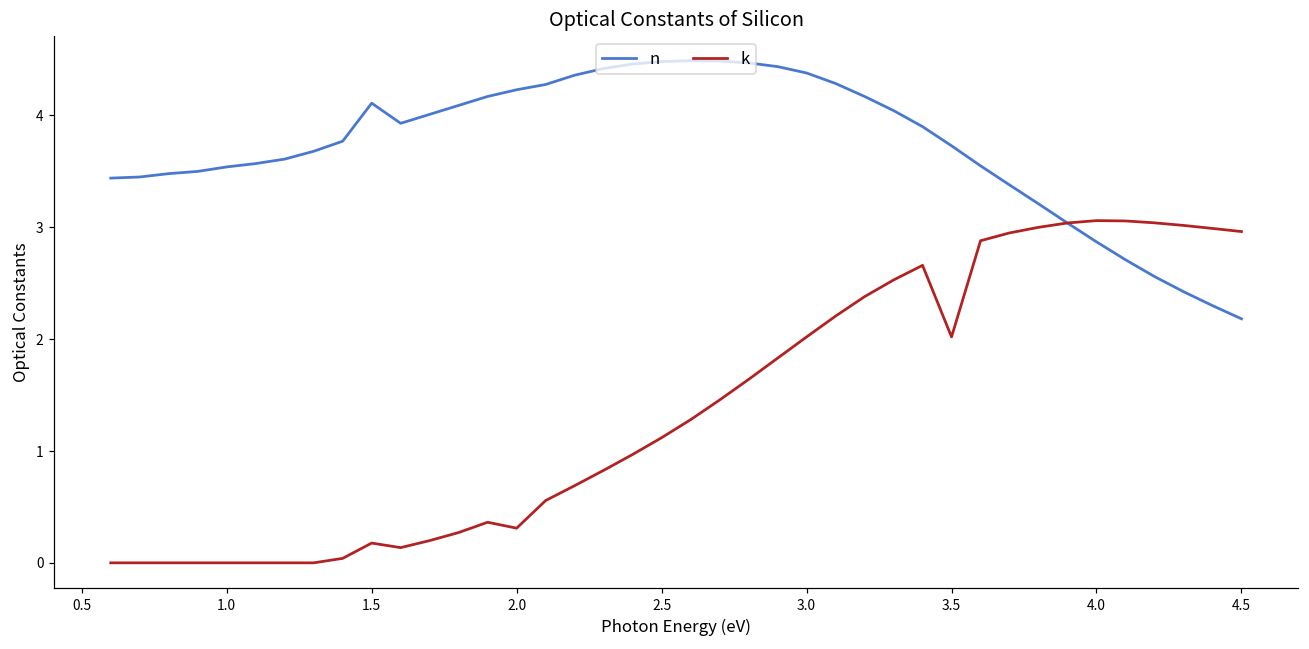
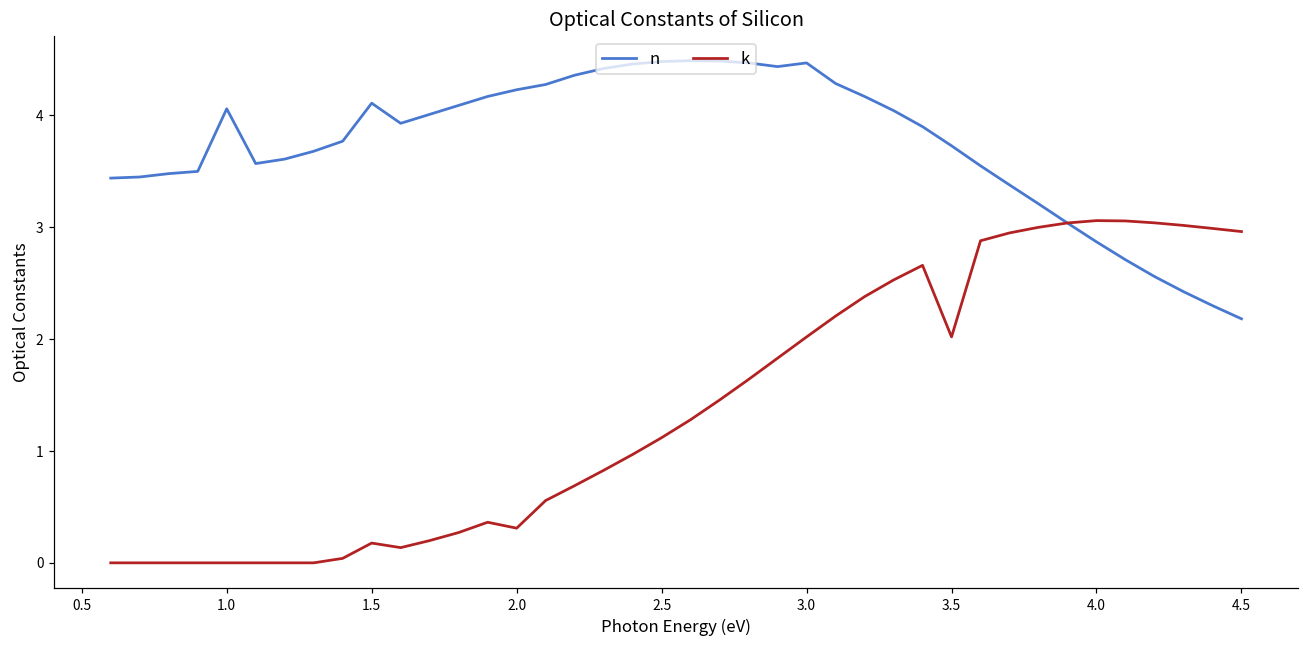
  {
    "n": {
-     "1.0": 3.54,
+     "1.0": 4.06,
      "1.5": 4.11,
      "2.0": 4.23,
-     "3.0": 4.38,
+     "3.0": 4.47,
      "3.5": 3.73,
      "4.0": 2.87,
      "4.5": 2.18
    },
    "k": {
      "1.0": 0.00,
      "1.5": 0.18,
      "2.0": 0.31,
      "2.5": 1.12,
      "3.0": 2.02,
      "3.5": 2.02,
      "4.0": 3.06,
      "4.5": 2.96
    }
  }
